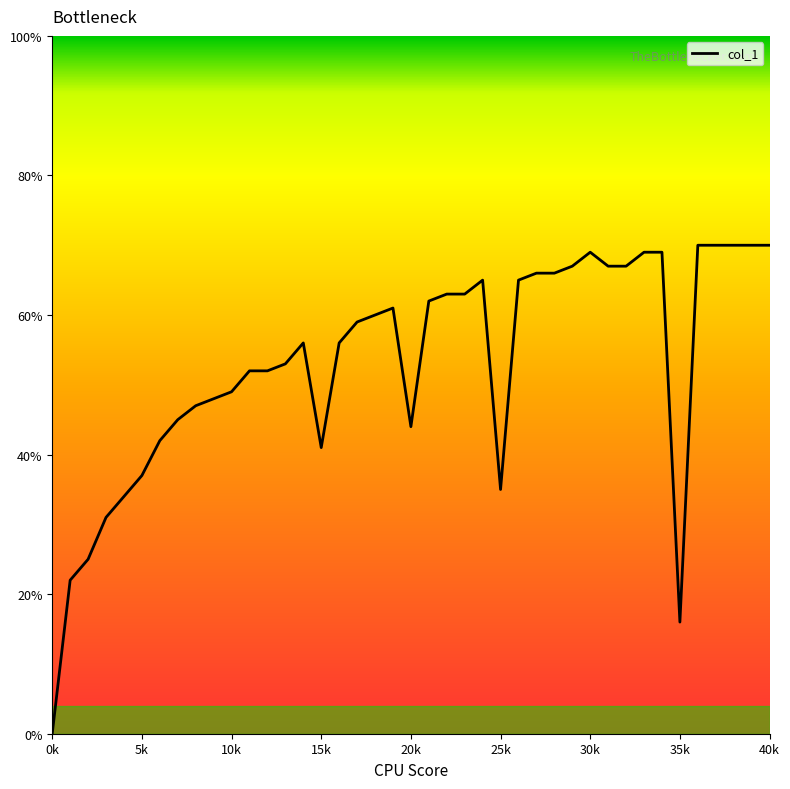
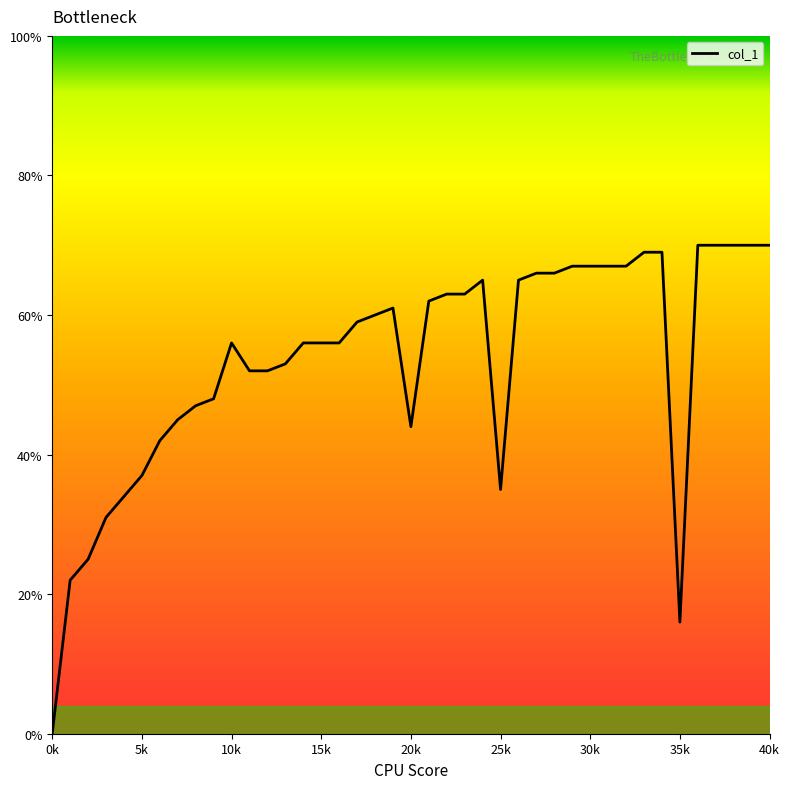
  {
    "5k": "37%",
-   "10k": "49%",
-   "15k": "41%",
+   "10k": "56%",
+   "15k": "56%",
    "20k": "44%",
    "25k": "35%",
-   "30k": "69%",
+   "30k": "67%",
    "35k": "16%",
    "40k": "70%"
  }
